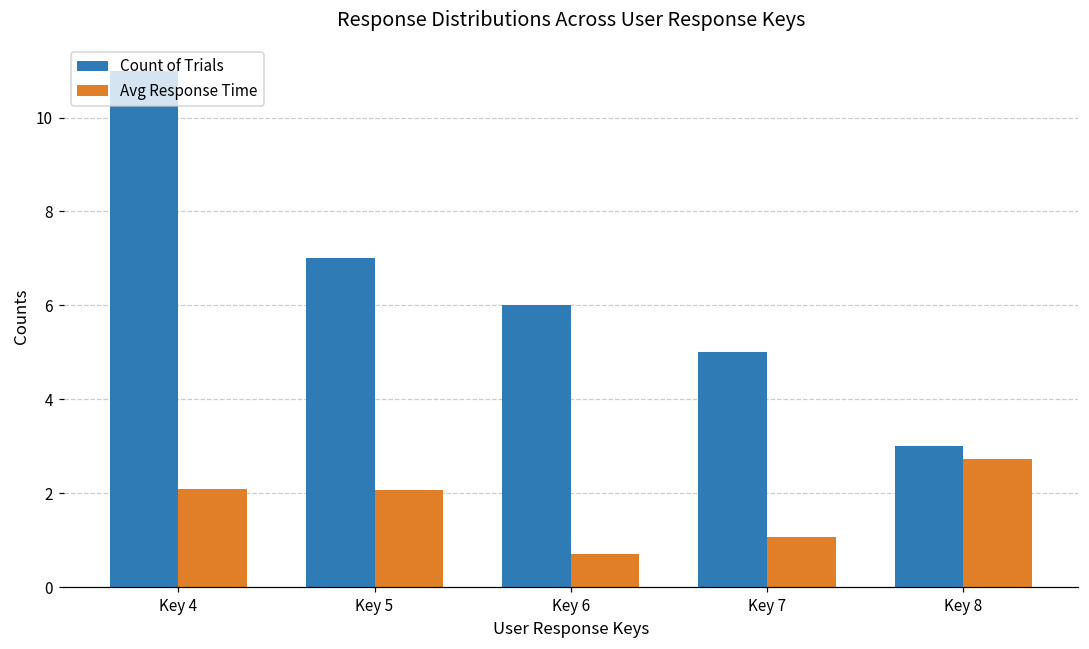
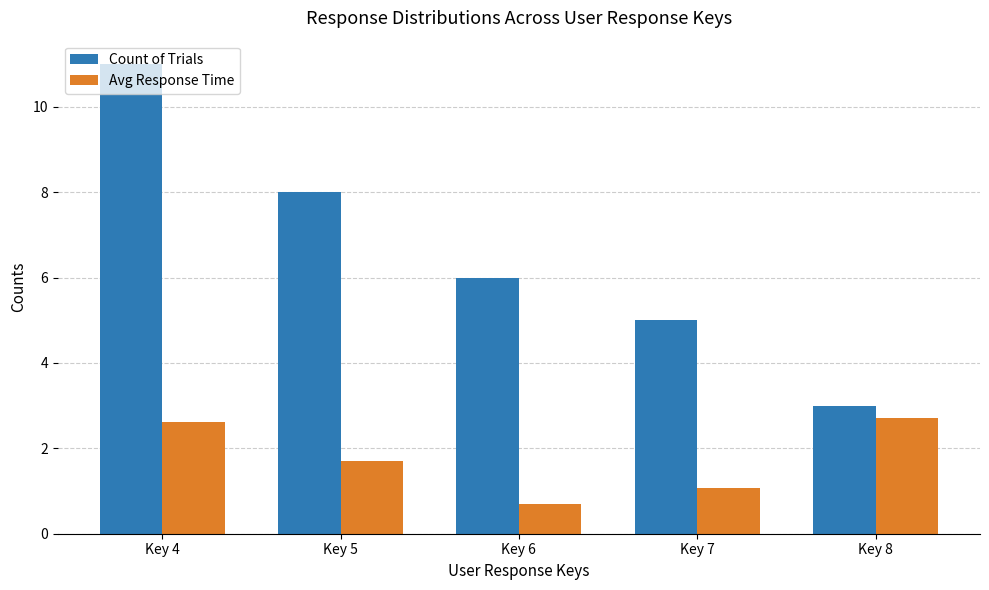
  {
    "Count of Trials": {
-     "Key 5": 7,
+     "Key 5": 8,
      "Key 6": 6,
      "Key 7": 5,
      "Key 8": 3
    },
    "Avg Response Time": {
-     "Key 4": 2.1,
-     "Key 5": 2.1,
+     "Key 4": 2.6,
+     "Key 5": 1.7,
      "Key 6": 0.7,
      "Key 7": 1.1,
      "Key 8": 2.7
    }
  }
